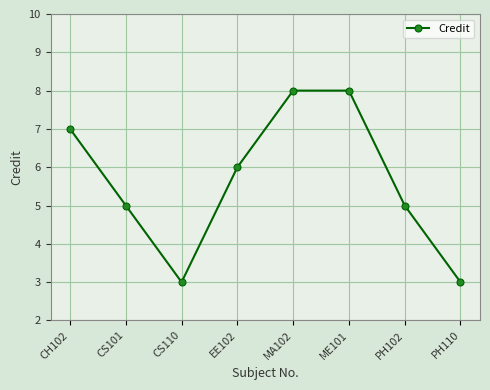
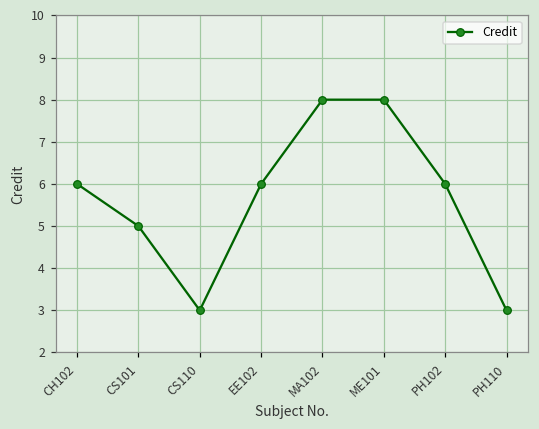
  {
-   "CH102": 7,
+   "CH102": 6,
    "CS101": 5,
    "CS110": 3,
    "EE102": 6,
    "MA102": 8,
    "ME101": 8,
-   "PH102": 5,
+   "PH102": 6,
    "PH110": 3
  }
